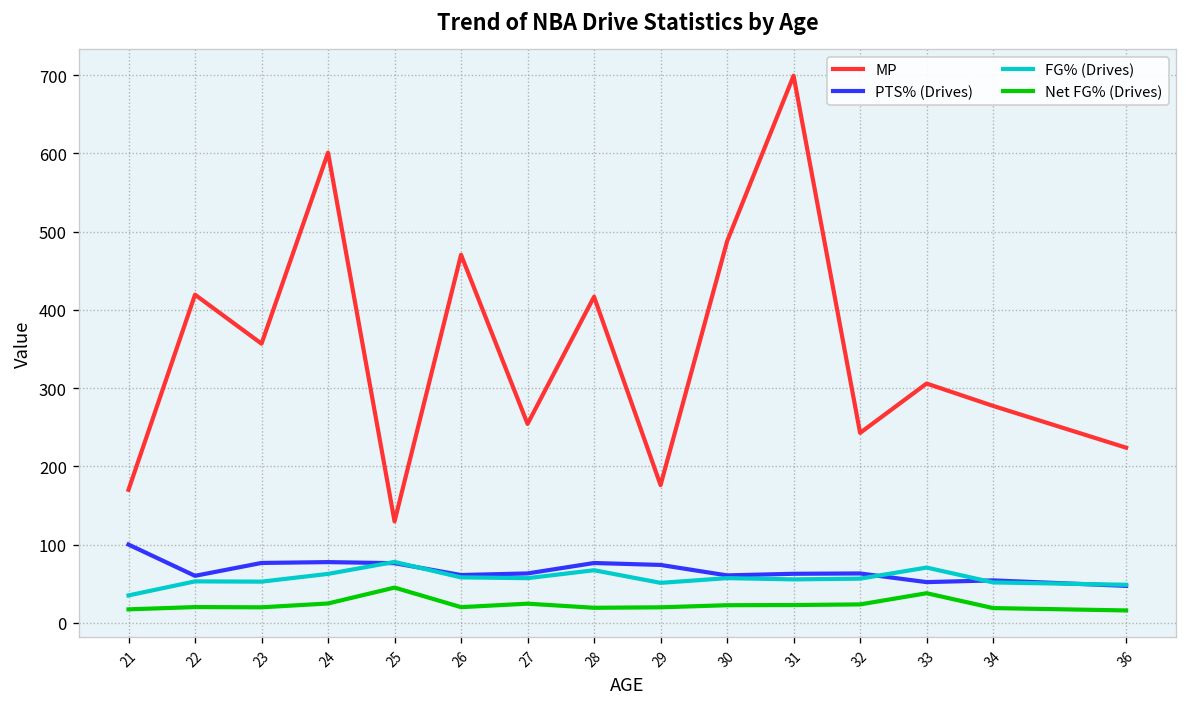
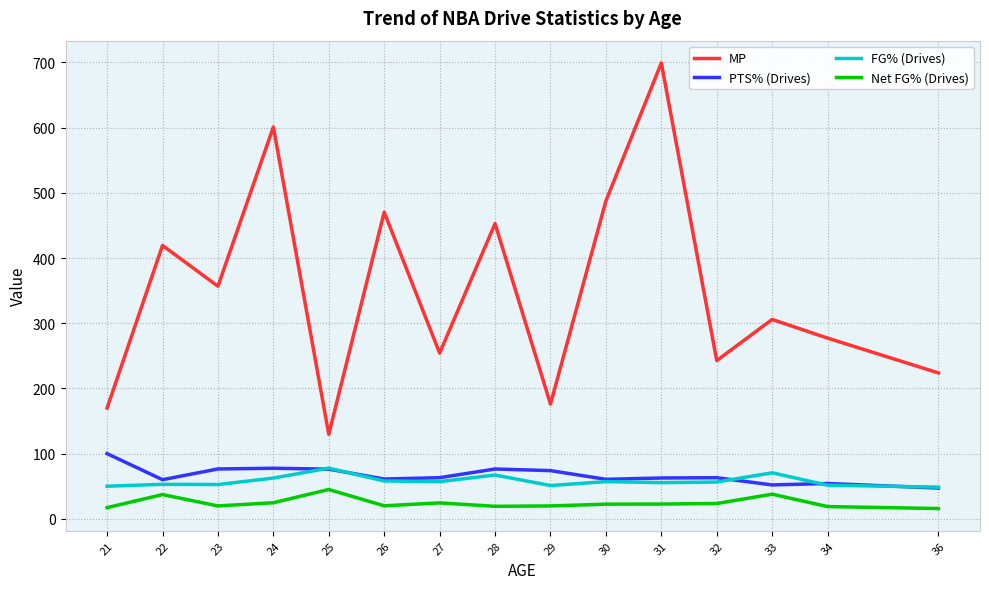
  {
    "MP": {
      "21": 170,
      "22": 420,
      "23": 360,
      "24": 600,
      "25": 130,
      "26": 470,
      "27": 250,
-     "28": 420,
+     "28": 450,
      "29": 180,
      "30": 490,
      "31": 700,
      "32": 240,
      "33": 310,
      "34": 280,
      "36": 220
    },
    "PTS% (Drives)": {
      "21": 100,
      "22": 60,
      "23": 80,
      "24": 80,
      "27": 60,
      "28": 80,
      "29": 70,
      "31": 60,
      "32": 60,
      "33": 50
    },
    "FG% (Drives)": {
-     "21": 40,
+     "21": 50,
      "22": 50,
      "23": 50,
      "24": 60,
      "27": 60,
      "28": 70,
      "29": 50,
      "31": 60,
      "32": 60,
      "33": 70
    },
    "Net FG% (Drives)": {
      "21": 20,
-     "22": 20,
+     "22": 40,
      "23": 20,
      "24": 20,
      "25": 50,
      "26": 20,
      "27": 20,
      "28": 20,
      "29": 20,
      "30": 20,
      "31": 20,
      "32": 20,
      "33": 40,
      "34": 20,
      "36": 20
    }
  }
